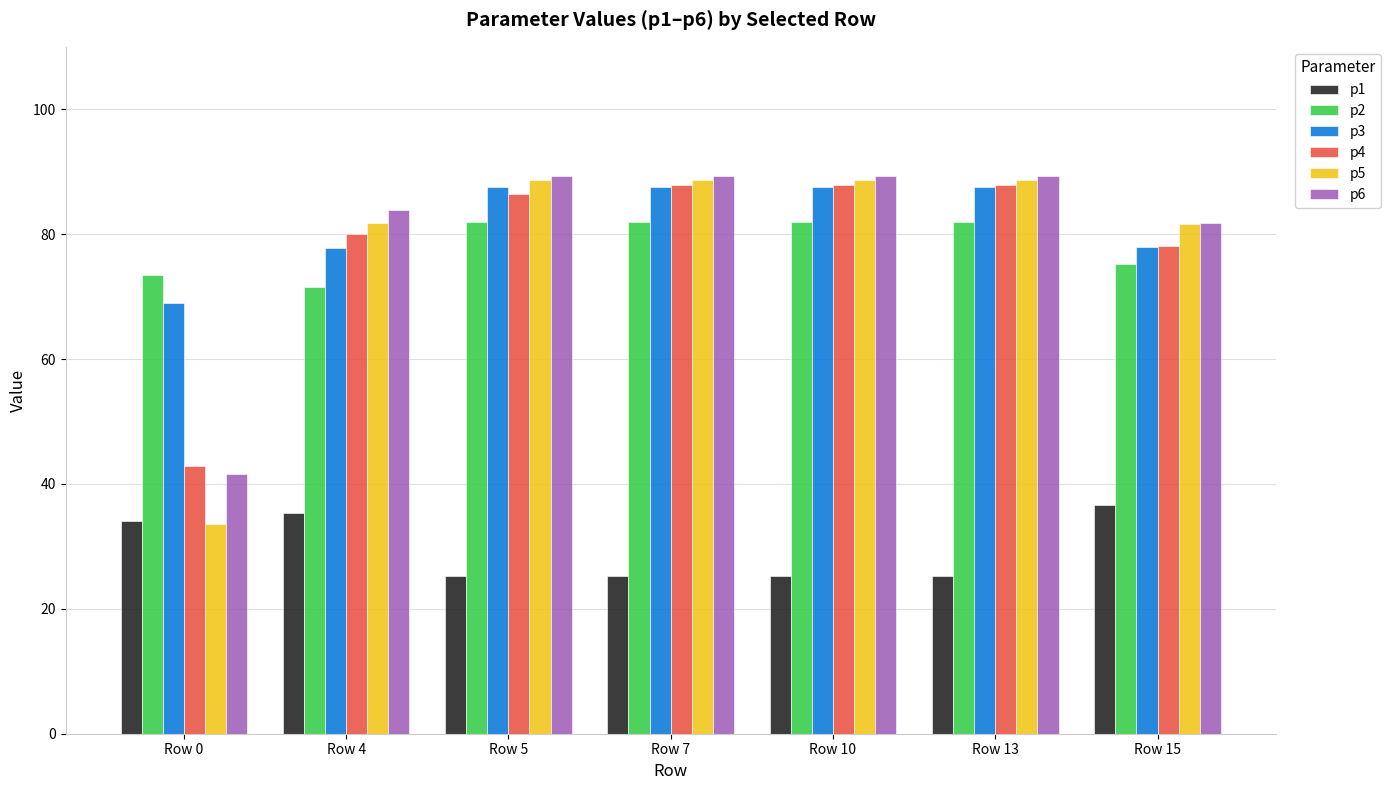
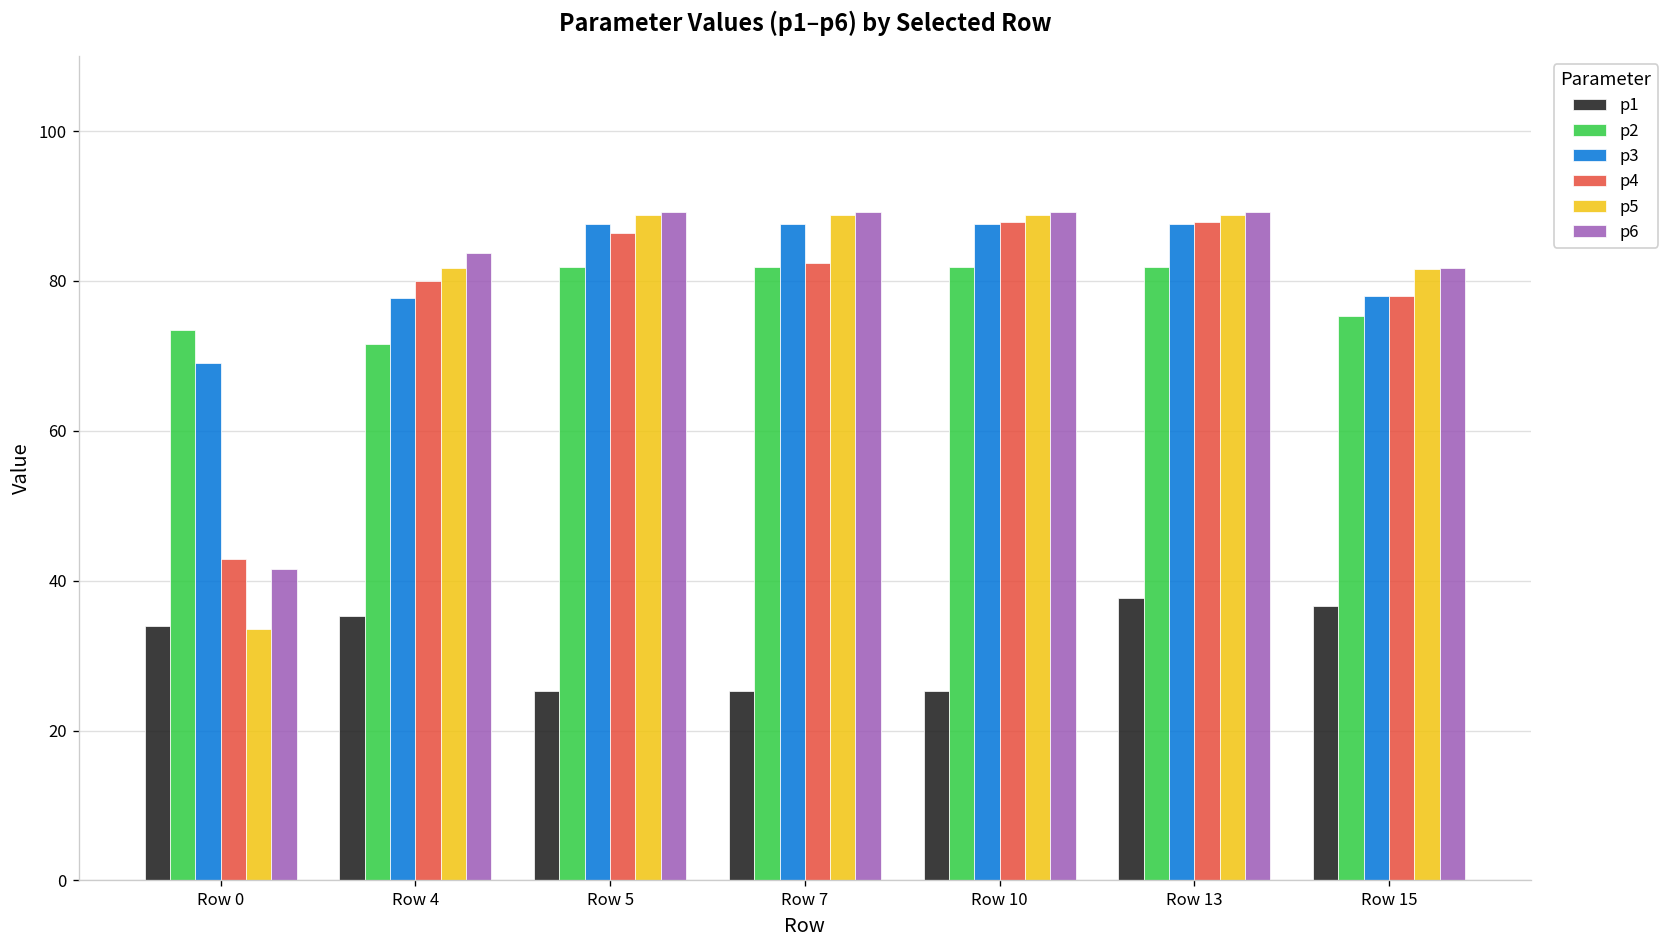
  {
    "p1": {
      "Row 0": 34,
      "Row 4": 35,
      "Row 5": 25,
      "Row 7": 25,
      "Row 10": 25,
-     "Row 13": 25,
+     "Row 13": 38,
      "Row 15": 37
    },
    "p2": {
      "Row 0": 73,
      "Row 4": 72,
      "Row 5": 82,
      "Row 7": 82,
      "Row 10": 82,
      "Row 13": 82,
      "Row 15": 75
    },
    "p3": {
      "Row 0": 69,
      "Row 4": 78,
      "Row 5": 88,
      "Row 7": 88,
      "Row 10": 88,
      "Row 13": 88,
      "Row 15": 78
    },
    "p4": {
      "Row 0": 43,
      "Row 4": 80,
      "Row 5": 86,
-     "Row 7": 88,
+     "Row 7": 82,
      "Row 10": 88,
      "Row 13": 88,
      "Row 15": 78
    },
    "p5": {
      "Row 0": 34,
      "Row 4": 82,
      "Row 5": 89,
      "Row 7": 89,
      "Row 10": 89,
      "Row 13": 89,
      "Row 15": 82
    },
    "p6": {
      "Row 0": 42,
      "Row 4": 84,
      "Row 5": 89,
      "Row 7": 89,
      "Row 10": 89,
      "Row 13": 89,
      "Row 15": 82
    }
  }
